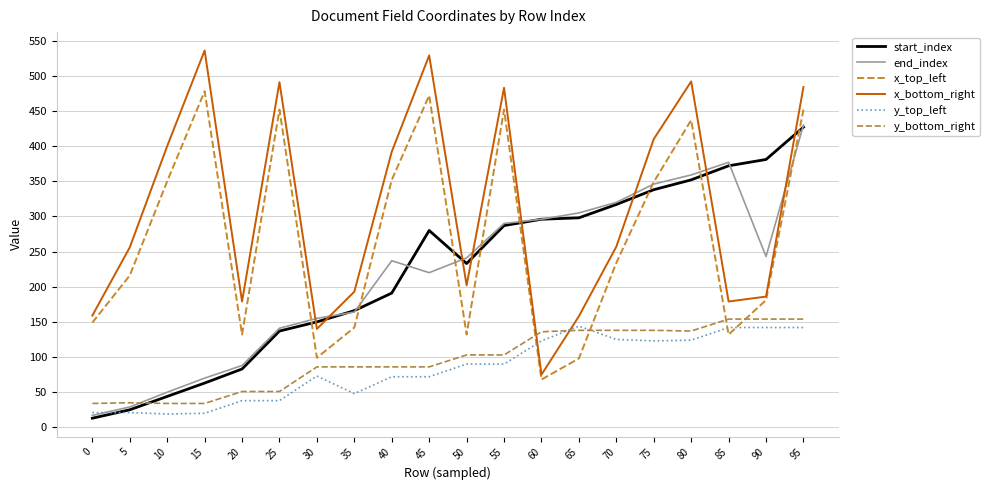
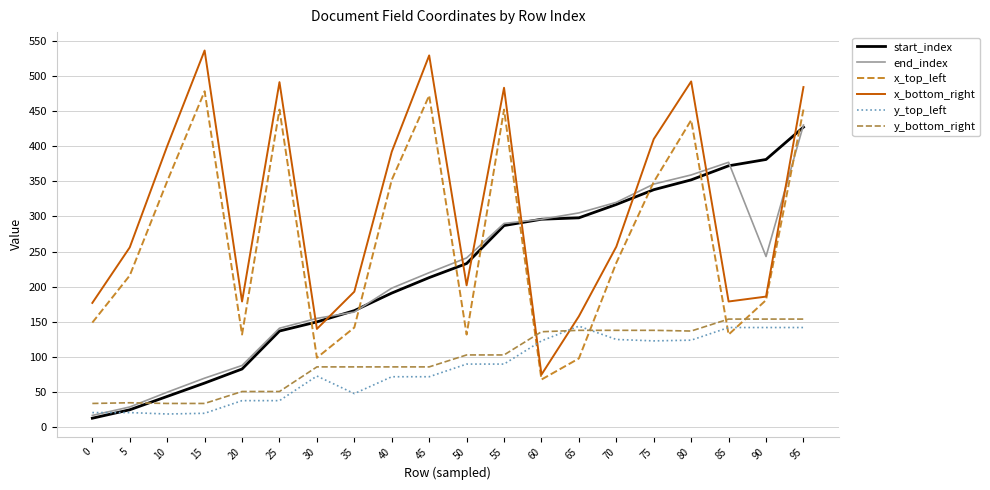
  {
    "start_index": {
      "0": 10,
      "5": 30,
      "10": 40,
      "15": 60,
      "20": 80,
      "25": 140,
      "30": 150,
      "40": 190,
-     "45": 280,
+     "45": 210,
      "50": 230,
      "65": 300,
      "75": 340,
      "80": 350,
      "85": 370,
      "90": 380
    },
    "end_index": {
      "0": 20,
      "5": 30,
      "10": 50,
      "15": 70,
      "20": 90,
      "25": 140,
      "30": 160,
-     "40": 240,
+     "40": 200,
      "45": 220,
      "50": 240,
      "65": 310,
      "80": 360,
      "85": 380,
      "90": 240
    },
    "x_bottom_right": {
-     "0": 160,
+     "0": 180,
      "5": 260,
      "10": 400,
      "15": 540,
      "20": 180,
      "25": 490,
      "30": 140,
      "35": 190,
      "40": 390,
      "45": 530,
      "50": 200,
      "55": 480,
      "60": 80,
      "65": 160,
      "70": 260,
      "75": 410,
      "80": 490,
      "85": 180,
      "90": 190,
      "95": 480
    },
    "y_top_left": {
      "0": 20,
      "5": 20,
      "10": 20,
      "15": 20,
      "20": 40,
      "25": 40,
      "30": 70,
      "35": 50,
      "40": 70,
      "45": 70,
      "50": 90,
      "55": 90,
      "60": 120,
      "65": 140,
      "70": 130,
      "75": 120,
      "80": 120,
      "85": 140,
      "90": 140,
      "95": 140
    }
  }
